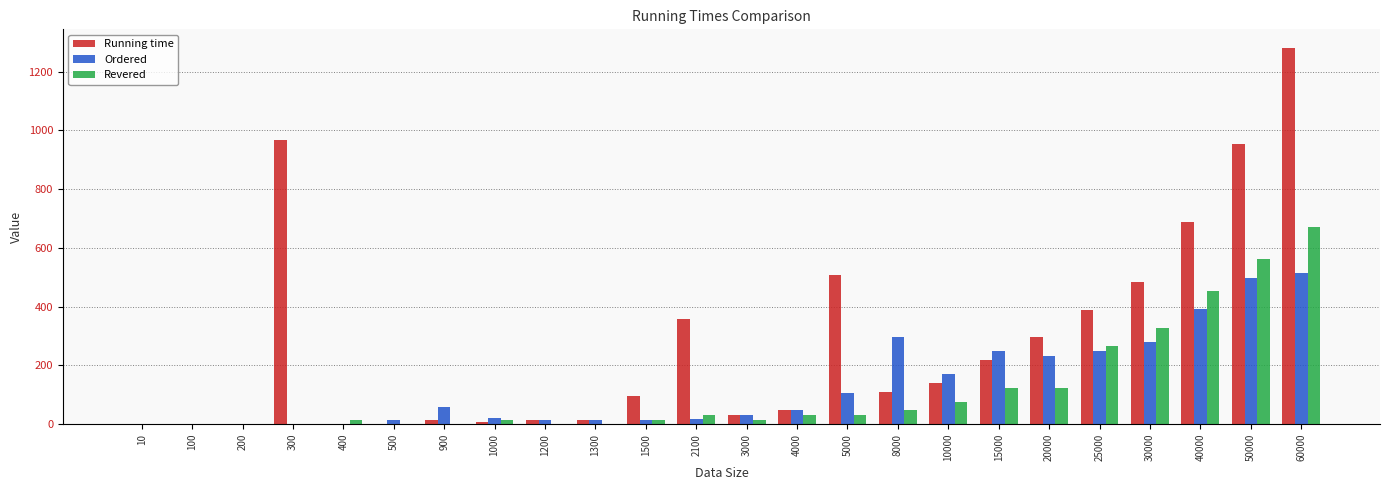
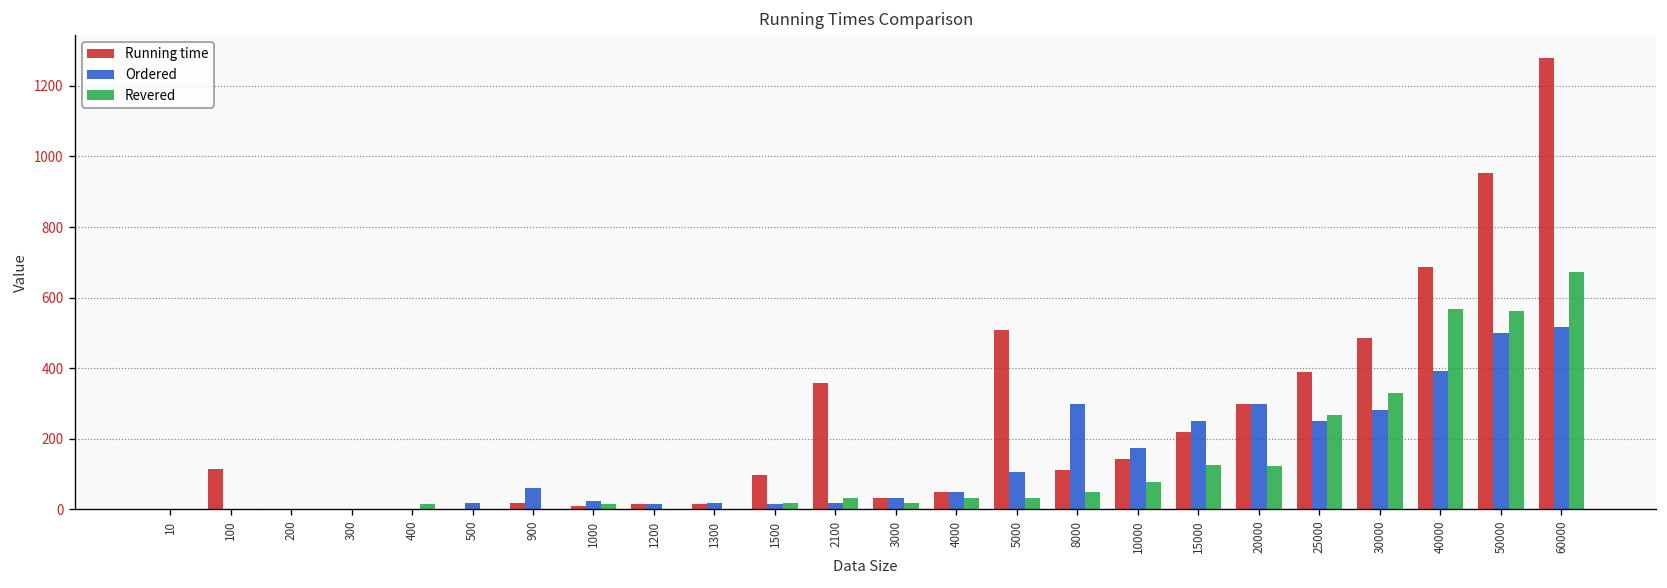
  {
    "Running time": {
      "10": 0,
-     "100": 0,
+     "100": 110,
      "200": 0,
-     "300": 970,
+     "300": 0,
      "400": 0,
      "500": 0,
      "900": 20,
      "1000": 10,
      "1200": 20,
      "1300": 20,
      "1500": 100,
      "2100": 360,
      "3000": 30,
      "4000": 50,
      "5000": 510,
      "8000": 110,
      "10000": 140,
      "15000": 220,
      "20000": 300,
      "25000": 390,
      "30000": 480,
      "40000": 690,
      "50000": 950,
      "60000": 1280
    },
    "Ordered": {
      "10": 0,
      "100": 0,
      "400": 0,
      "500": 20,
      "900": 60,
      "1000": 20,
      "1200": 20,
      "1300": 20,
      "1500": 20,
      "2100": 20,
      "3000": 30,
      "4000": 50,
      "5000": 110,
      "8000": 300,
      "10000": 170,
      "15000": 250,
-     "20000": 230,
+     "20000": 300,
      "25000": 250,
      "30000": 280,
      "40000": 390,
      "50000": 500,
      "60000": 520
    },
    "Revered": {
      "10": 0,
      "100": 0,
      "200": 0,
      "300": 0,
      "400": 20,
      "500": 0,
      "900": 0,
      "1000": 20,
      "1200": 0,
      "1300": 0,
      "1500": 20,
      "2100": 30,
      "3000": 20,
      "4000": 30,
      "5000": 30,
      "8000": 50,
      "10000": 80,
      "15000": 120,
      "20000": 120,
      "25000": 270,
      "30000": 330,
-     "40000": 450,
+     "40000": 570,
      "50000": 560,
      "60000": 670
    }
  }
